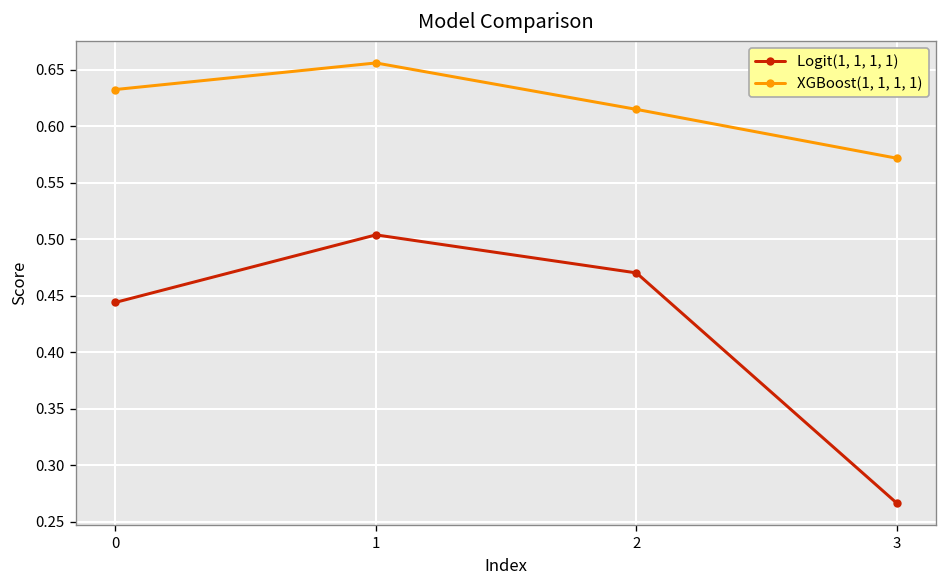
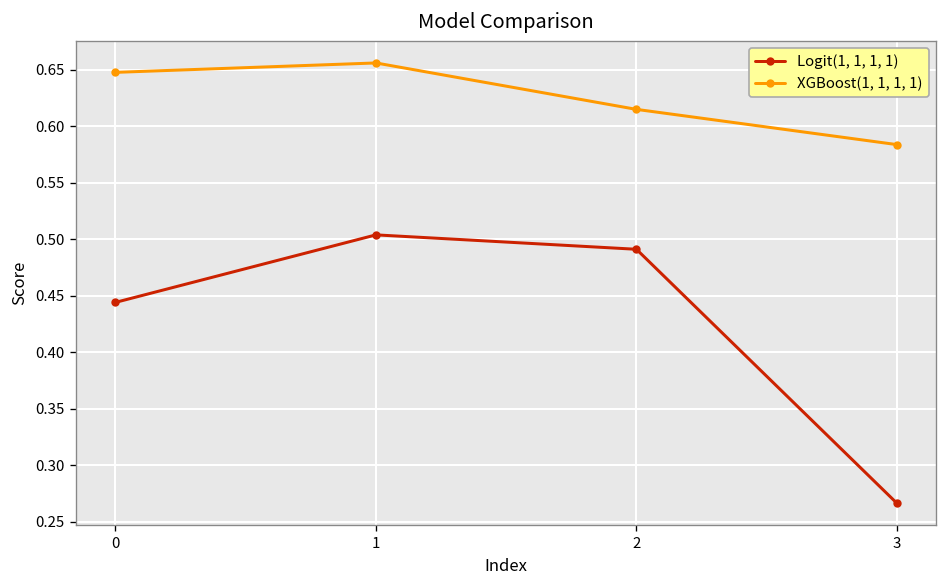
  {
    "Logit(1, 1, 1, 1)": {
      "0": 0.44,
      "1": 0.50,
-     "2": 0.47,
+     "2": 0.49,
      "3": 0.27
    },
    "XGBoost(1, 1, 1, 1)": {
-     "0": 0.63,
+     "0": 0.65,
      "1": 0.66,
      "2": 0.62,
-     "3": 0.57
+     "3": 0.58
    }
  }
